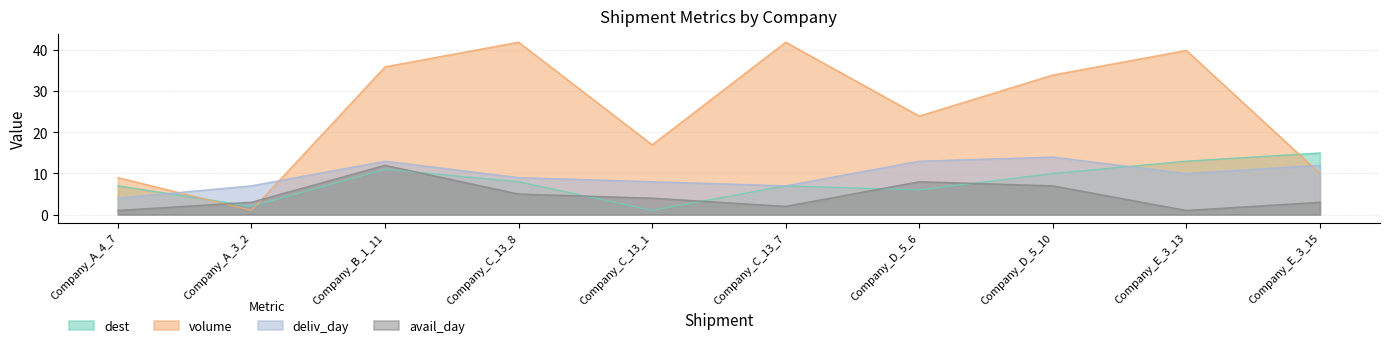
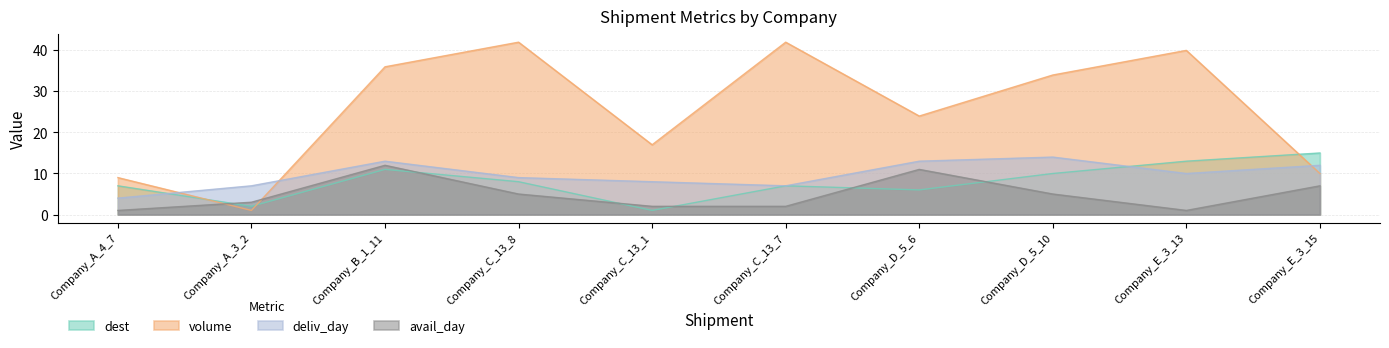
  {
    "volume": {
      "Company_A_4_7": 9,
      "Company_A_3_2": 1,
      "Company_B_1_11": 36,
      "Company_C_13_8": 42,
      "Company_C_13_1": 17,
      "Company_C_13_7": 42,
      "Company_D_5_6": 24,
      "Company_D_5_10": 34,
      "Company_E_3_13": 40,
      "Company_E_3_15": 10
    },
    "avail_day": {
      "Company_A_4_7": 1,
      "Company_A_3_2": 3,
      "Company_B_1_11": 12,
      "Company_C_13_8": 5,
-     "Company_C_13_1": 4,
+     "Company_C_13_1": 2,
      "Company_C_13_7": 2,
-     "Company_D_5_6": 8,
-     "Company_D_5_10": 7,
+     "Company_D_5_6": 11,
+     "Company_D_5_10": 5,
      "Company_E_3_13": 1,
-     "Company_E_3_15": 3
+     "Company_E_3_15": 7
    }
  }
